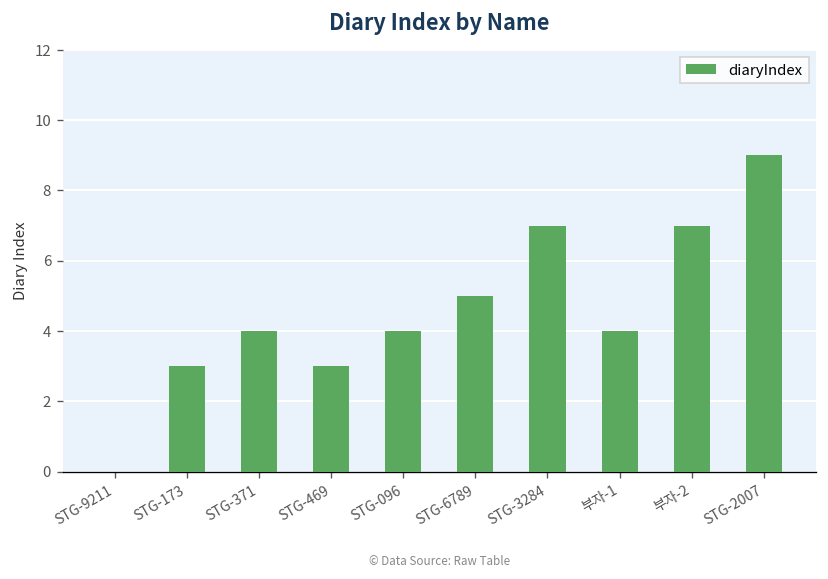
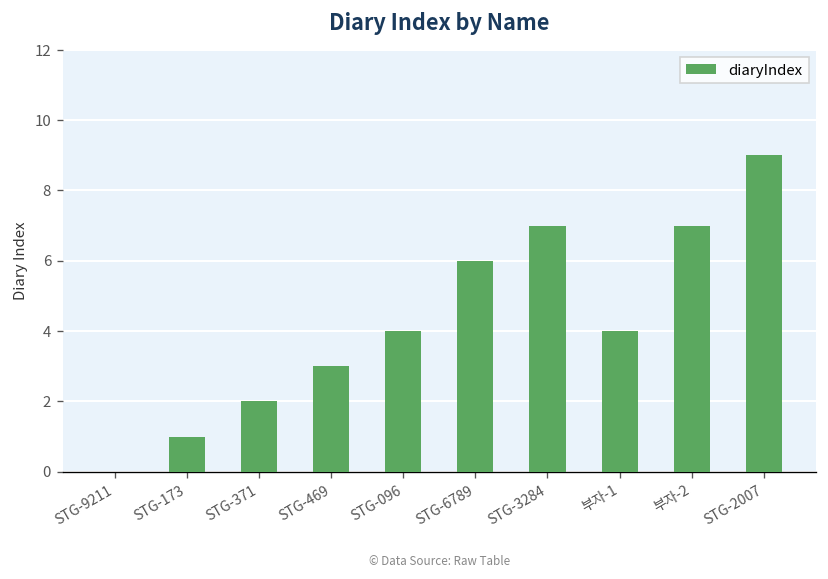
  {
    "STG-9211": 0,
-   "STG-173": 3,
-   "STG-371": 4,
+   "STG-173": 1,
+   "STG-371": 2,
    "STG-469": 3,
    "STG-096": 4,
-   "STG-6789": 5,
+   "STG-6789": 6,
    "STG-3284": 7,
    "부자-1": 4,
    "부자-2": 7,
    "STG-2007": 9
  }
